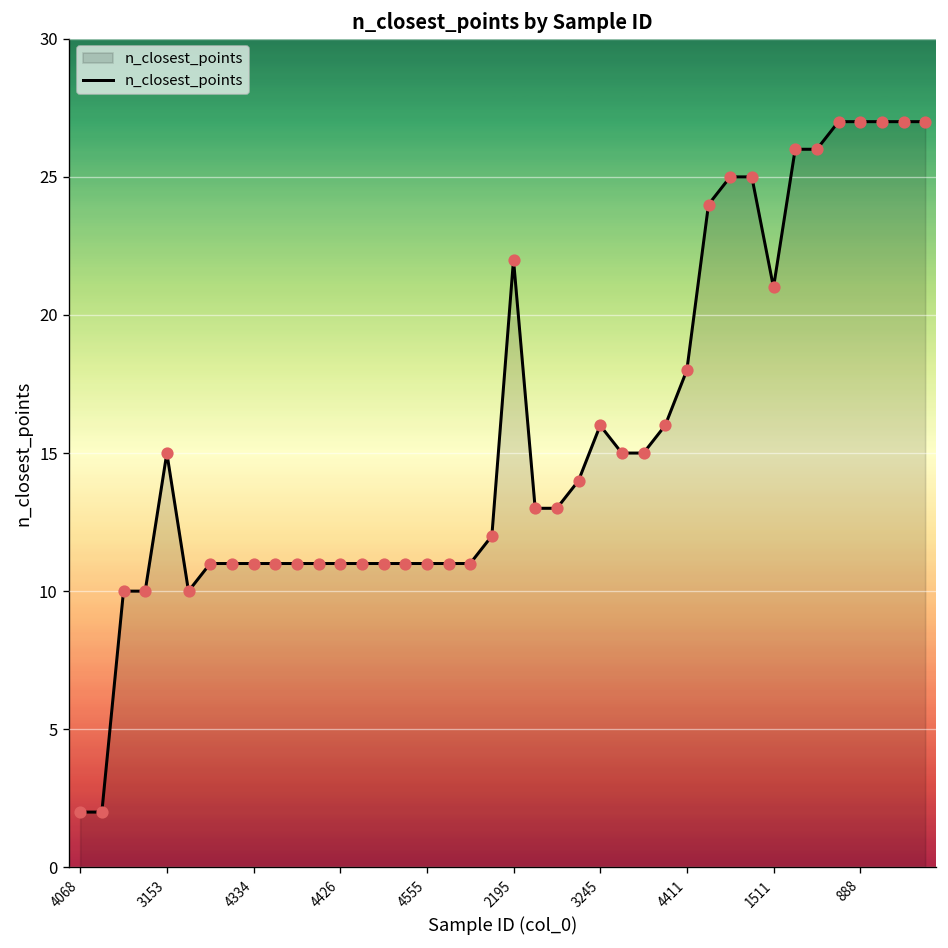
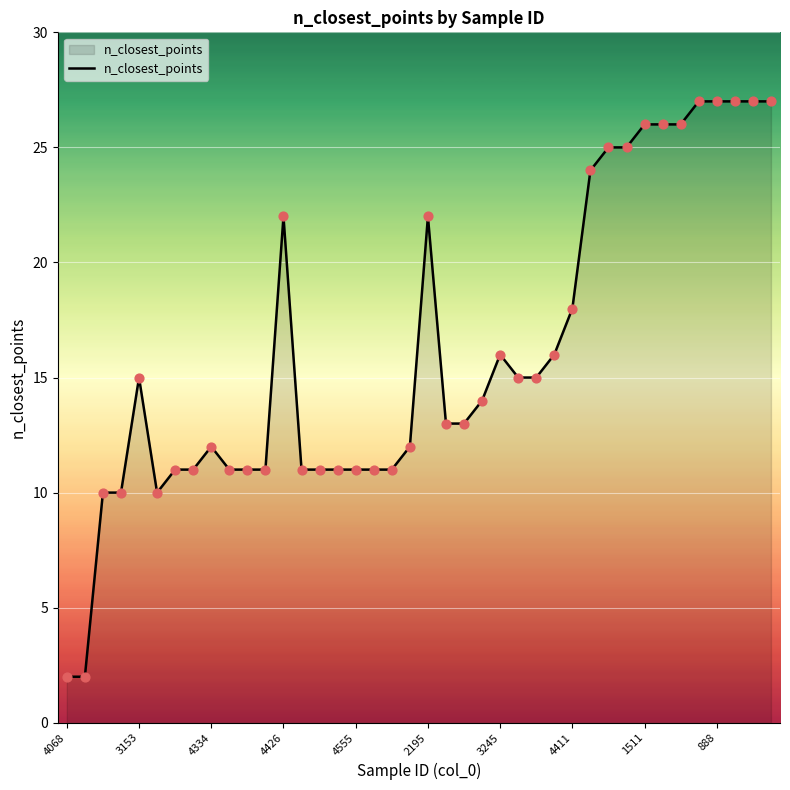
  {
    "4068": 2,
    "3153": 15,
-   "4334": 11,
-   "4426": 11,
+   "4334": 12,
+   "4426": 22,
    "4555": 11,
    "2195": 22,
    "3245": 16,
    "4411": 18,
-   "1511": 21,
+   "1511": 26,
    "888": 27
  }
